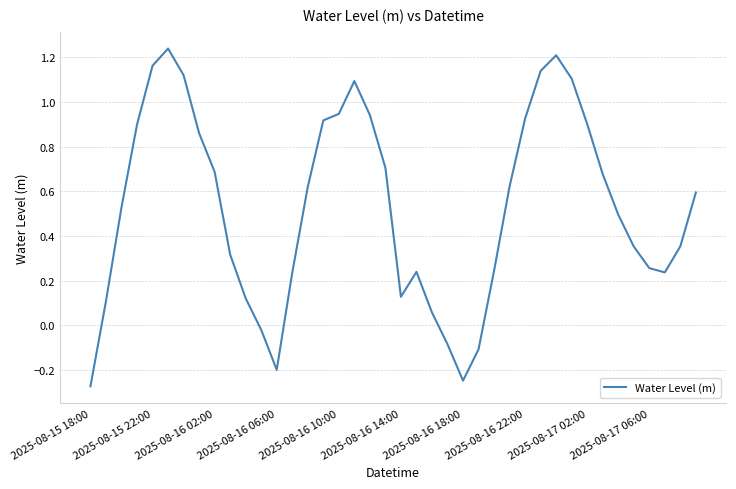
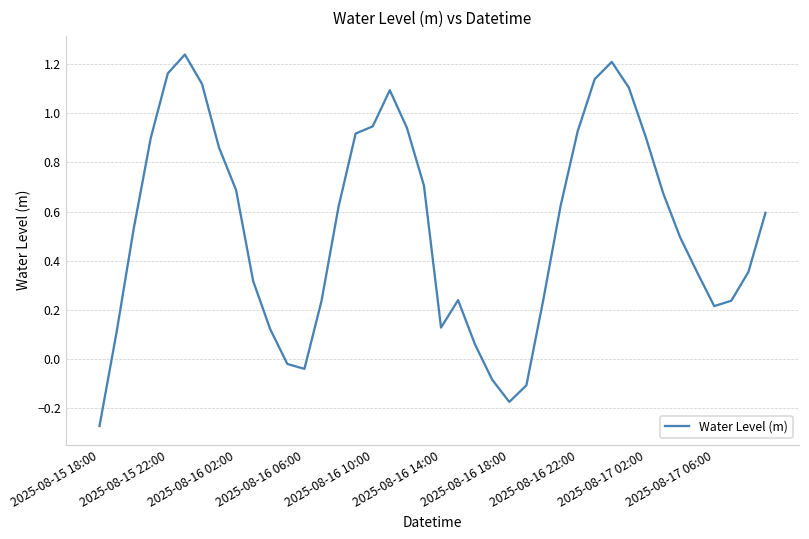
  {
    "2025-08-15 18:00": -0.27,
    "2025-08-15 22:00": 1.16,
    "2025-08-16 02:00": 0.69,
-   "2025-08-16 06:00": -0.20,
+   "2025-08-16 06:00": -0.04,
    "2025-08-16 10:00": 0.95,
    "2025-08-16 14:00": 0.13,
-   "2025-08-16 18:00": -0.25,
+   "2025-08-16 18:00": -0.17,
    "2025-08-16 22:00": 0.93,
    "2025-08-17 02:00": 0.90,
-   "2025-08-17 06:00": 0.26
+   "2025-08-17 06:00": 0.22
  }
